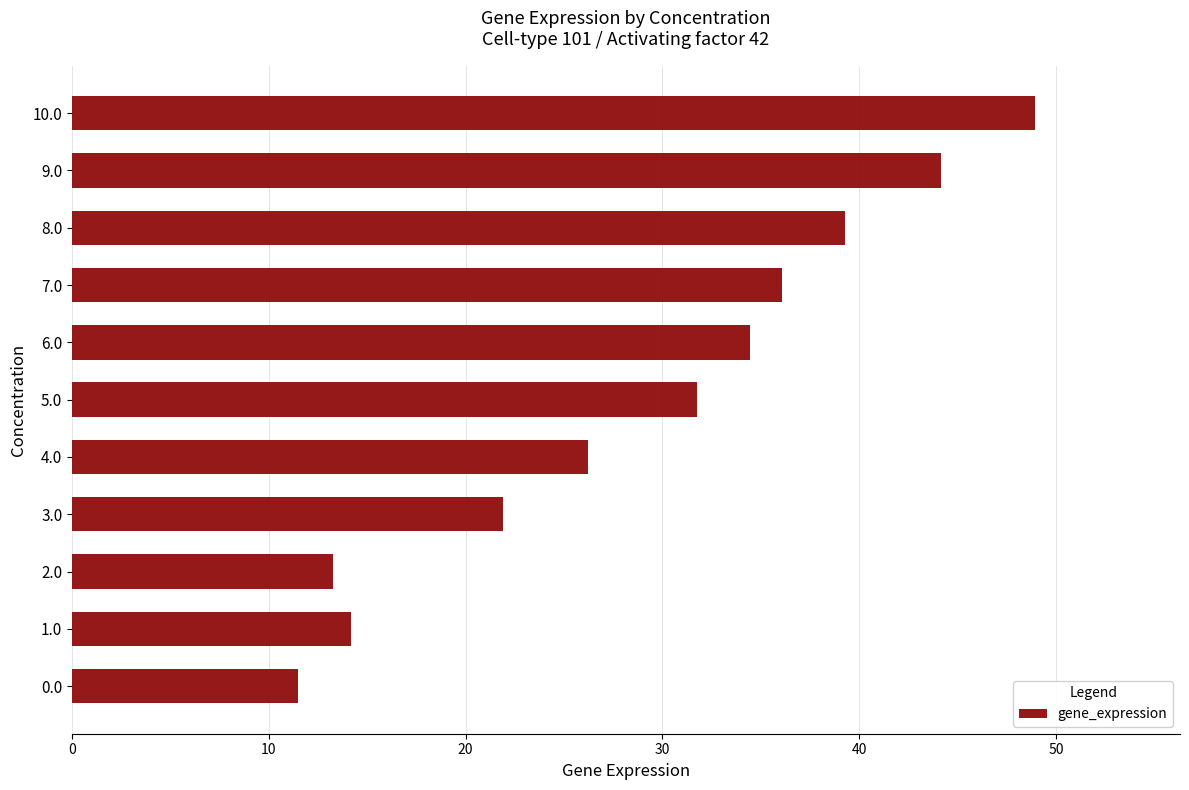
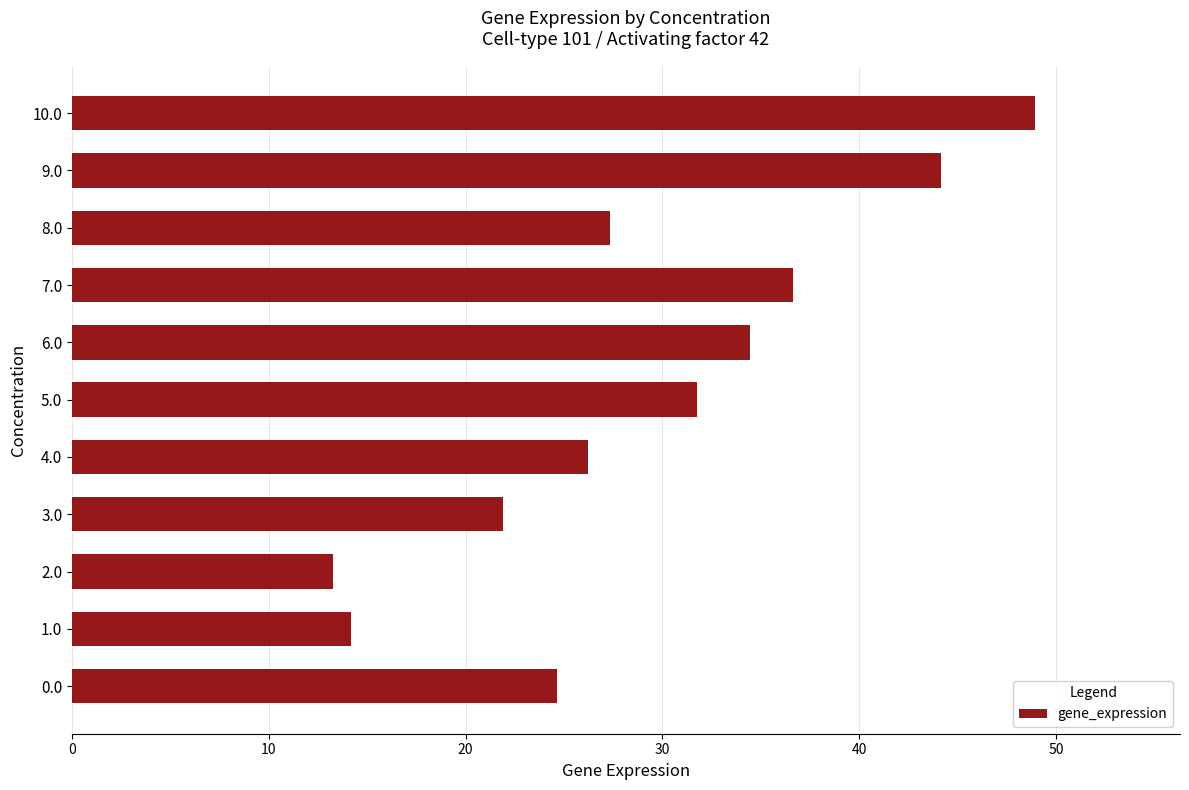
  {
    "10.0": 49.0,
    "9.0": 44.2,
-   "8.0": 39.3,
-   "7.0": 36.1,
+   "8.0": 27.3,
+   "7.0": 36.7,
    "6.0": 34.4,
    "5.0": 31.8,
    "4.0": 26.2,
    "3.0": 21.9,
    "2.0": 13.3,
    "1.0": 14.2,
-   "0.0": 11.5
+   "0.0": 24.7
  }
